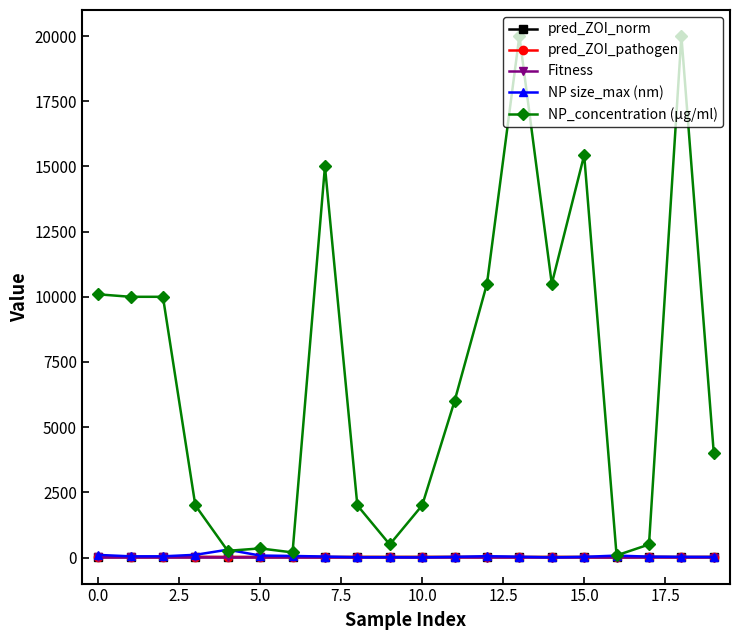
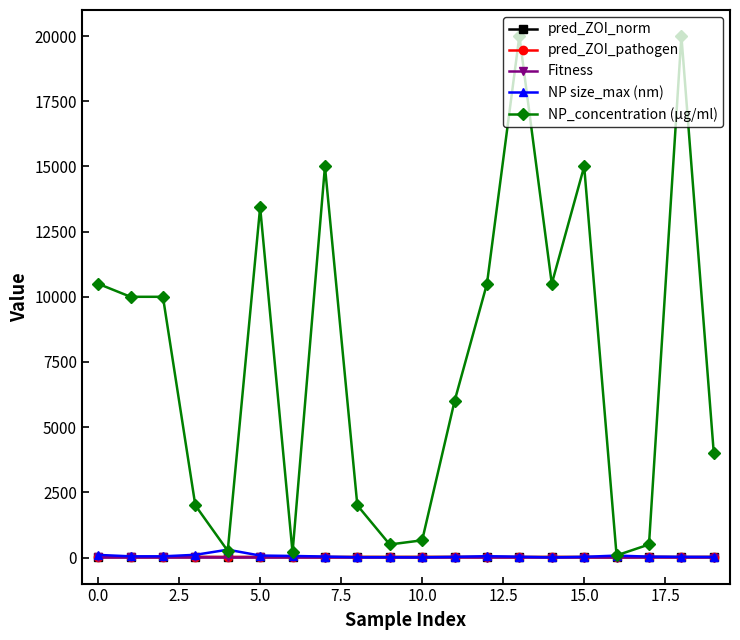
  {
    "NP_concentration (μg/ml)": {
-     "0.0": 10100,
-     "5.0": 400,
-     "10.0": 2000,
-     "15.0": 15400
+     "0.0": 10500,
+     "5.0": 13400,
+     "10.0": 700,
+     "15.0": 15000
    }
  }
